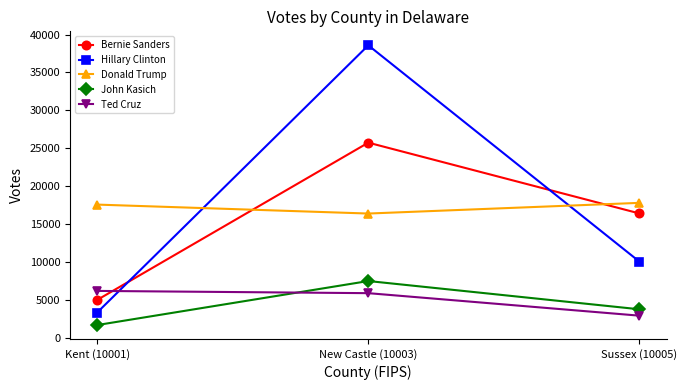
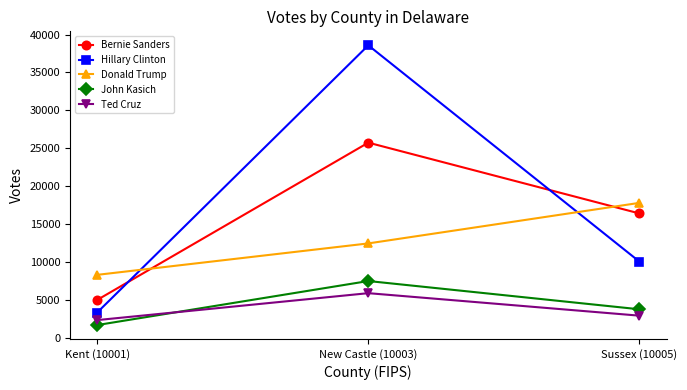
  {
    "Bernie Sanders": {
      "Kent (10001)": 5000,
      "New Castle (10003)": 26000,
      "Sussex (10005)": 16000
    },
    "Hillary Clinton": {
      "Kent (10001)": 3000,
      "New Castle (10003)": 39000,
      "Sussex (10005)": 10000
    },
    "Donald Trump": {
-     "Kent (10001)": 18000,
-     "New Castle (10003)": 16000,
+     "Kent (10001)": 8000,
+     "New Castle (10003)": 12000,
      "Sussex (10005)": 18000
    },
    "John Kasich": {
      "Kent (10001)": 2000,
      "New Castle (10003)": 7000,
      "Sussex (10005)": 4000
    },
    "Ted Cruz": {
-     "Kent (10001)": 6000,
+     "Kent (10001)": 2000,
      "New Castle (10003)": 6000,
      "Sussex (10005)": 3000
    }
  }
